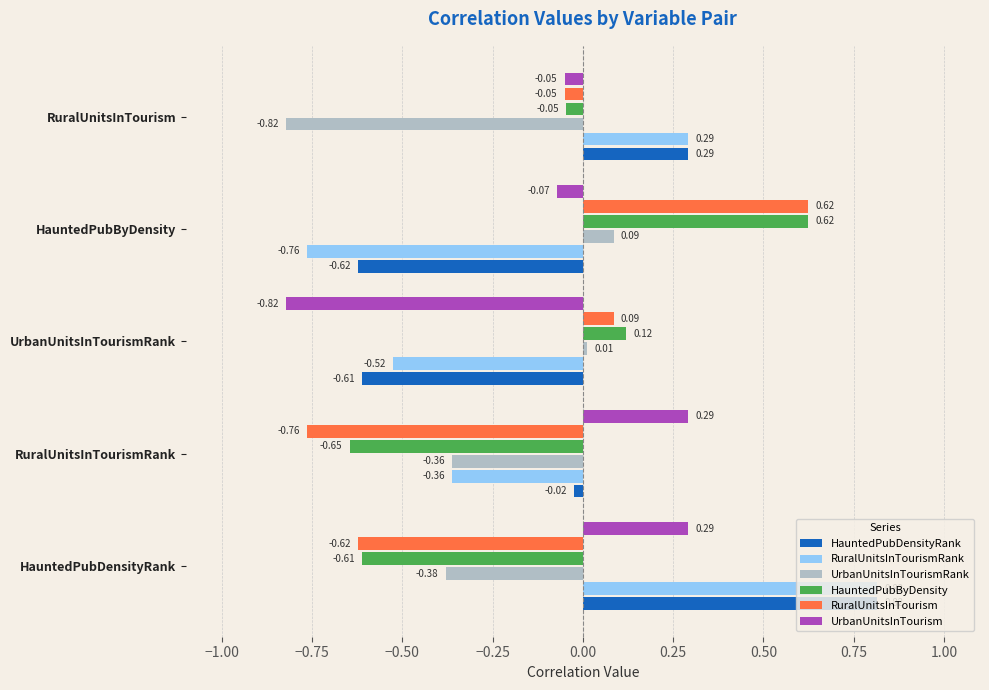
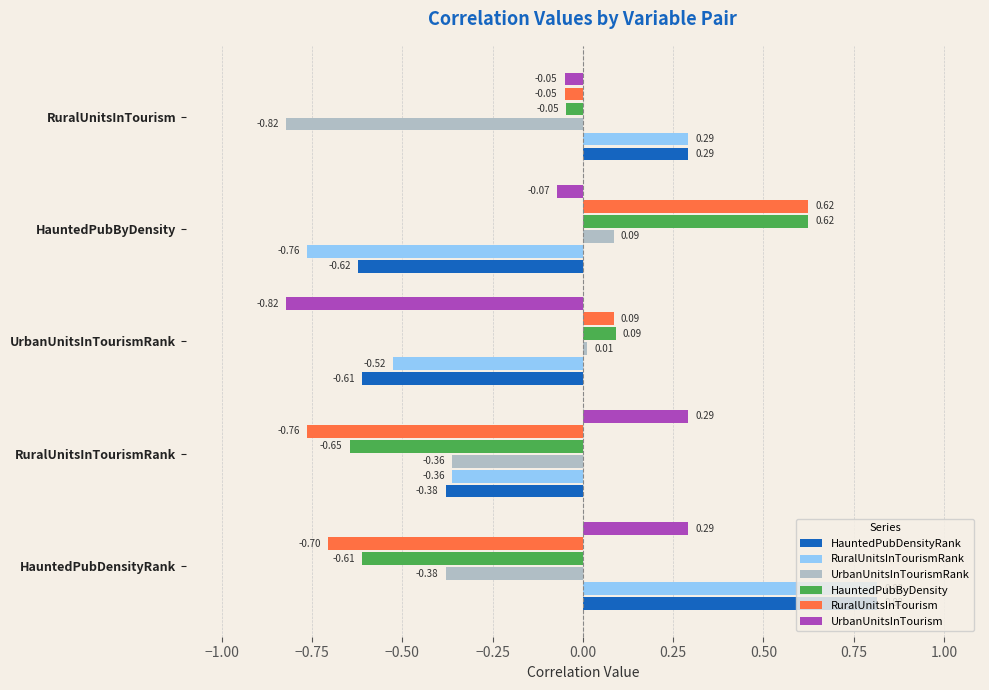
  {
    "HauntedPubDensityRank": {
      "RuralUnitsInTourism": 0.29,
      "HauntedPubByDensity": -0.62,
      "UrbanUnitsInTourismRank": -0.61,
-     "RuralUnitsInTourismRank": -0.02
+     "RuralUnitsInTourismRank": -0.38
    },
    "RuralUnitsInTourismRank": {
      "RuralUnitsInTourism": 0.29,
      "HauntedPubByDensity": -0.76,
      "UrbanUnitsInTourismRank": -0.52,
      "RuralUnitsInTourismRank": -0.36
    },
    "UrbanUnitsInTourismRank": {
      "RuralUnitsInTourism": -0.82,
      "HauntedPubByDensity": 0.09,
      "UrbanUnitsInTourismRank": 0.01,
      "RuralUnitsInTourismRank": -0.36,
      "HauntedPubDensityRank": -0.38
    },
    "HauntedPubByDensity": {
      "RuralUnitsInTourism": -0.05,
      "HauntedPubByDensity": 0.62,
-     "UrbanUnitsInTourismRank": 0.12,
+     "UrbanUnitsInTourismRank": 0.09,
      "RuralUnitsInTourismRank": -0.65,
      "HauntedPubDensityRank": -0.61
    },
    "RuralUnitsInTourism": {
      "RuralUnitsInTourism": -0.05,
      "HauntedPubByDensity": 0.62,
      "UrbanUnitsInTourismRank": 0.09,
      "RuralUnitsInTourismRank": -0.76,
-     "HauntedPubDensityRank": -0.62
+     "HauntedPubDensityRank": -0.70
    },
    "UrbanUnitsInTourism": {
      "RuralUnitsInTourism": -0.05,
      "HauntedPubByDensity": -0.07,
      "UrbanUnitsInTourismRank": -0.82,
      "RuralUnitsInTourismRank": 0.29,
      "HauntedPubDensityRank": 0.29
    }
  }
